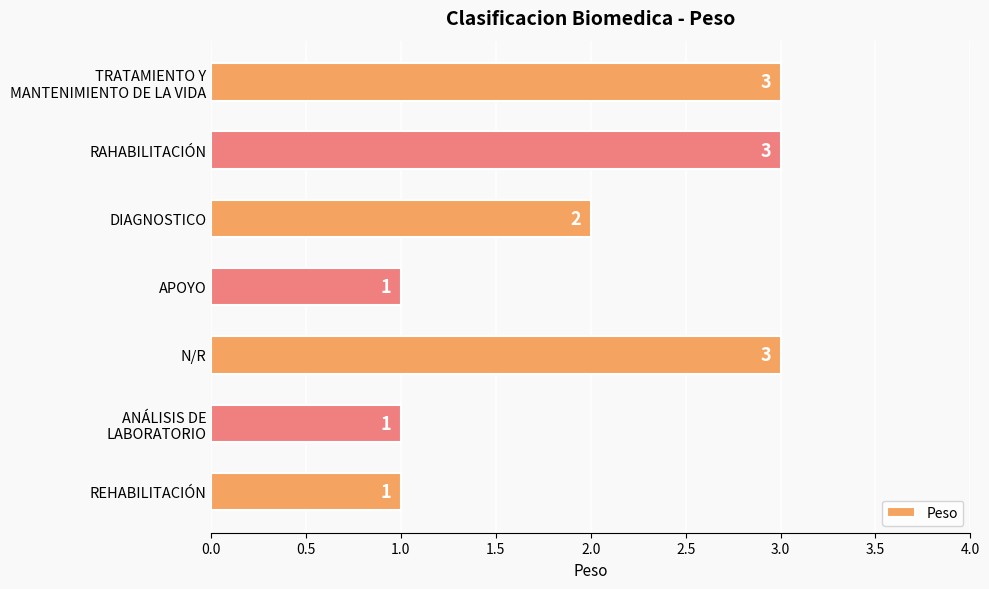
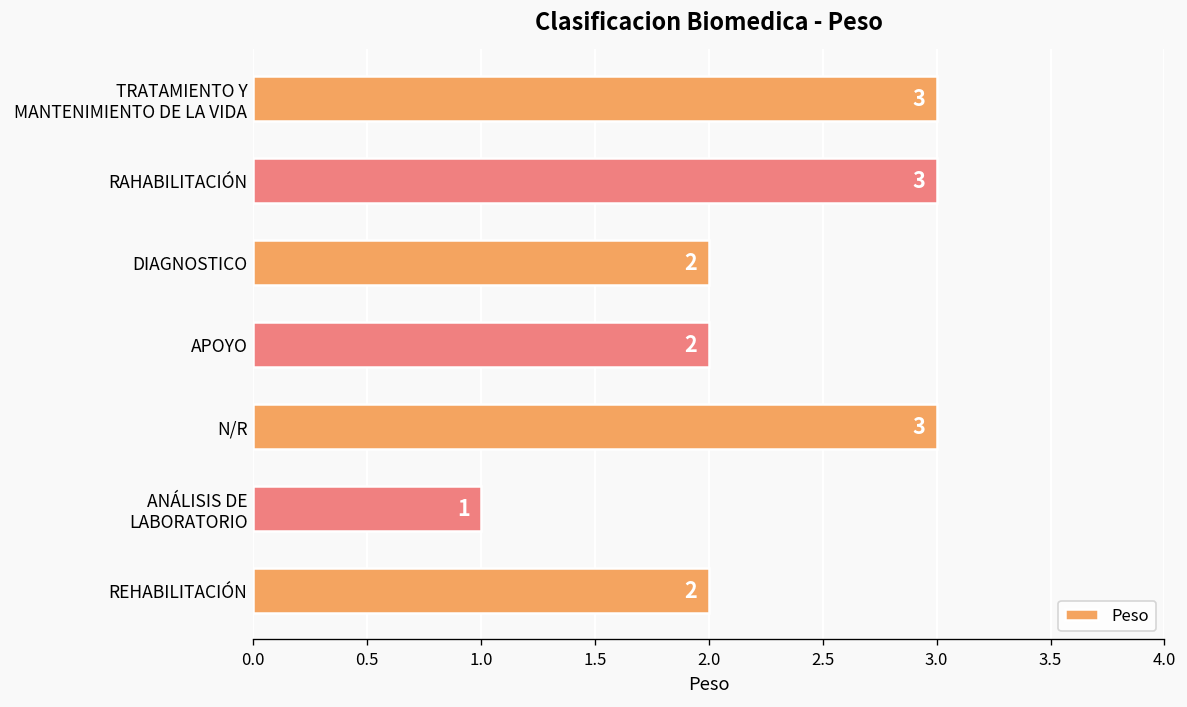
  {
    "TRATAMIENTO Y MANTENIMIENTO DE LA VIDA": 3,
    "RAHABILITACIÓN": 3,
    "DIAGNOSTICO": 2,
-   "APOYO": 1,
+   "APOYO": 2,
    "N/R": 3,
    "ANÁLISIS DE LABORATORIO": 1,
-   "REHABILITACIÓN": 1
+   "REHABILITACIÓN": 2
  }
